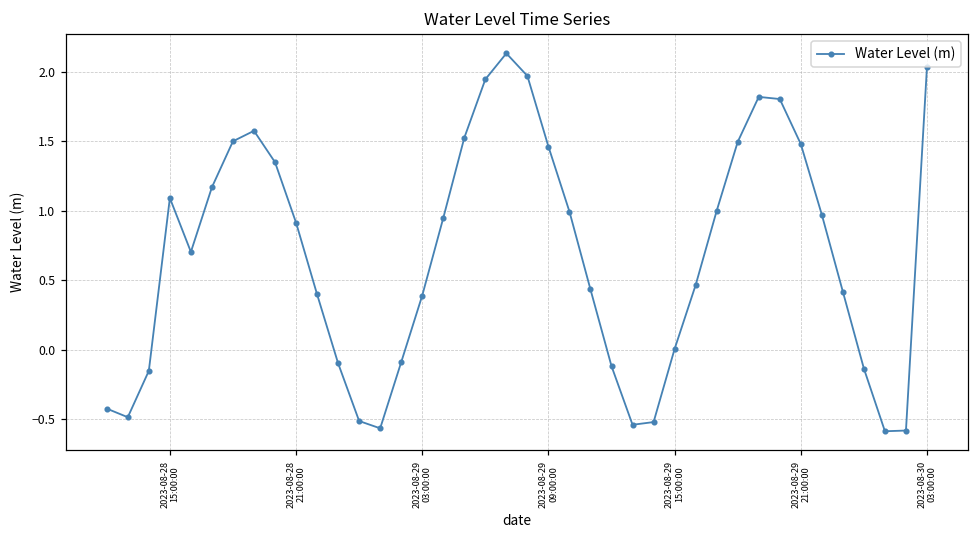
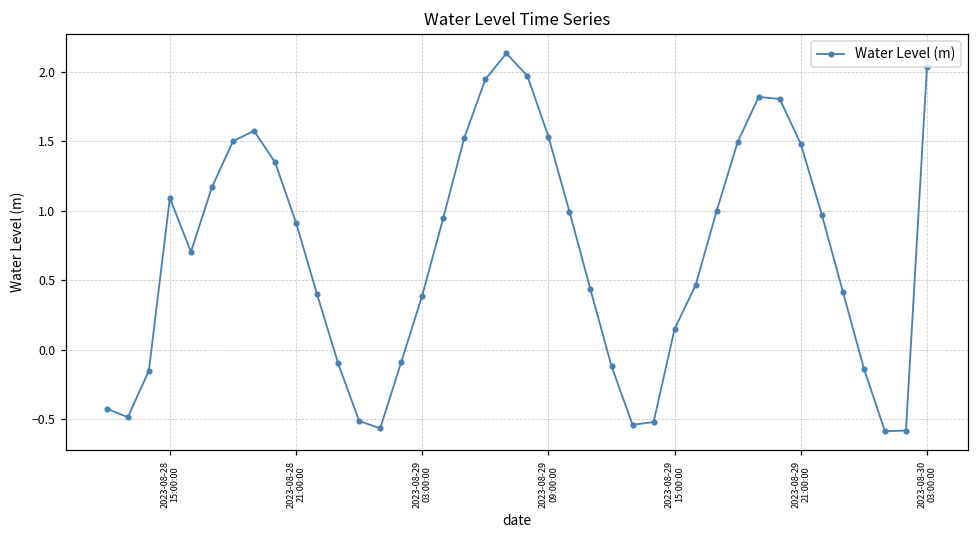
  {
    "2023-08-28 15:00:00": 1.09,
    "2023-08-28 21:00:00": 0.91,
    "2023-08-29 03:00:00": 0.39,
-   "2023-08-29 09:00:00": 1.46,
-   "2023-08-29 15:00:00": 0.00,
+   "2023-08-29 09:00:00": 1.53,
+   "2023-08-29 15:00:00": 0.15,
    "2023-08-29 21:00:00": 1.48
  }
